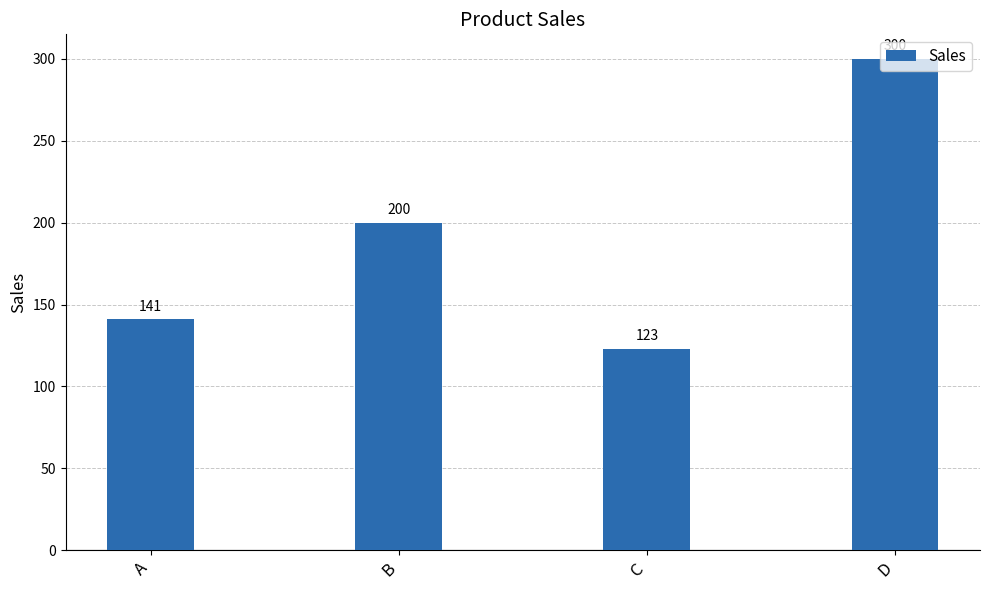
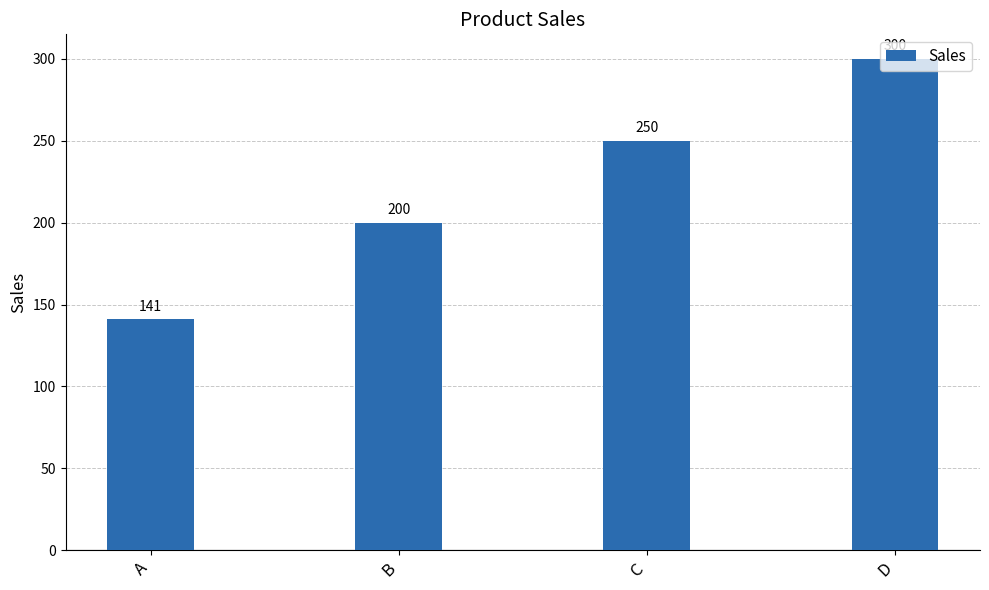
  {
    "A": 141,
    "B": 200,
-   "C": 123
+   "C": 250
  }
